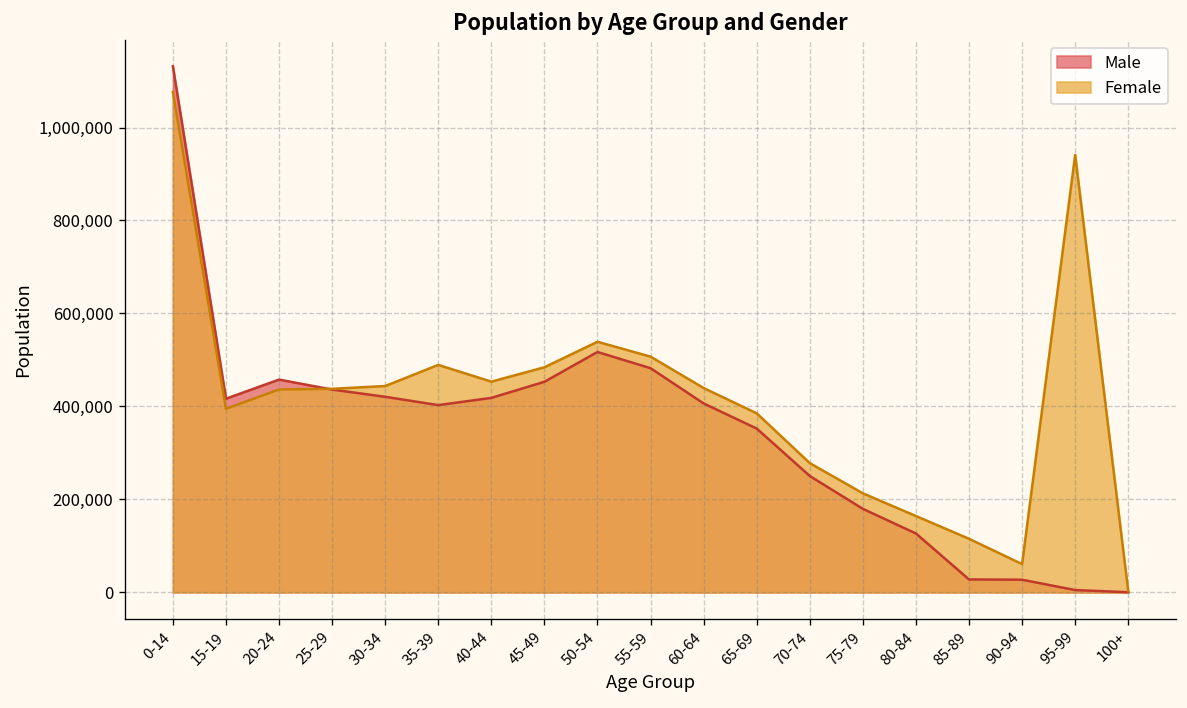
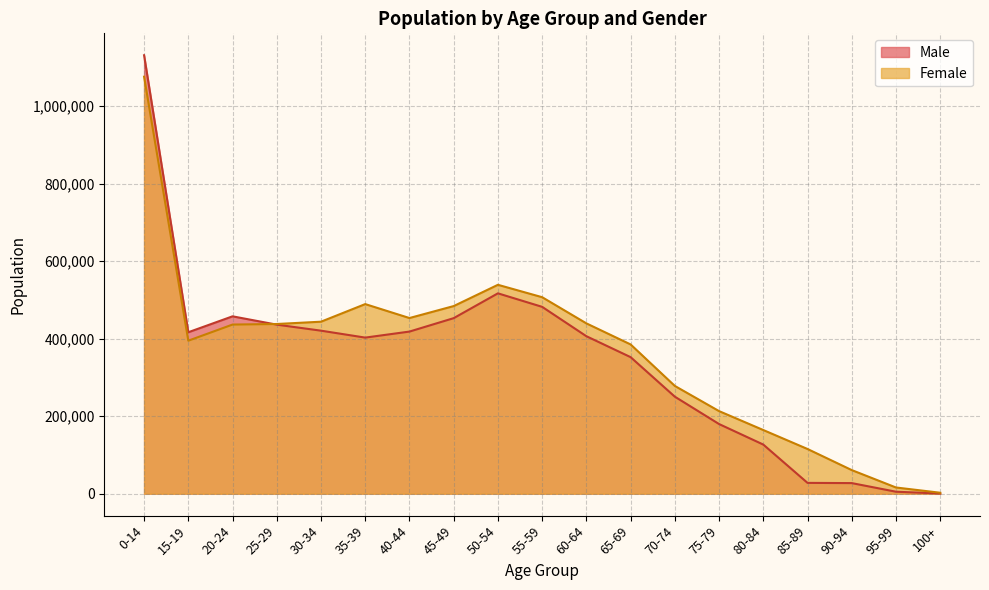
  {
    "Male": {
      "0-14": "1,130,000",
      "15-19": "420,000",
      "20-24": "460,000",
      "30-34": "420,000",
      "35-39": "400,000",
      "40-44": "420,000",
      "45-49": "450,000",
      "50-54": "520,000",
      "55-59": "480,000",
      "60-64": "410,000",
      "65-69": "350,000",
      "70-74": "250,000",
      "75-79": "180,000",
      "80-84": "130,000",
      "85-89": "30,000",
      "90-94": "30,000",
      "95-99": "10,000"
    },
    "Female": {
      "0-14": "1,080,000",
      "15-19": "390,000",
      "20-24": "440,000",
      "30-34": "440,000",
      "35-39": "490,000",
      "40-44": "450,000",
      "45-49": "480,000",
      "50-54": "540,000",
      "55-59": "510,000",
      "60-64": "440,000",
      "65-69": "390,000",
      "70-74": "280,000",
      "75-79": "210,000",
      "80-84": "160,000",
      "85-89": "120,000",
      "90-94": "60,000",
-     "95-99": "940,000"
+     "95-99": "20,000"
    }
  }
